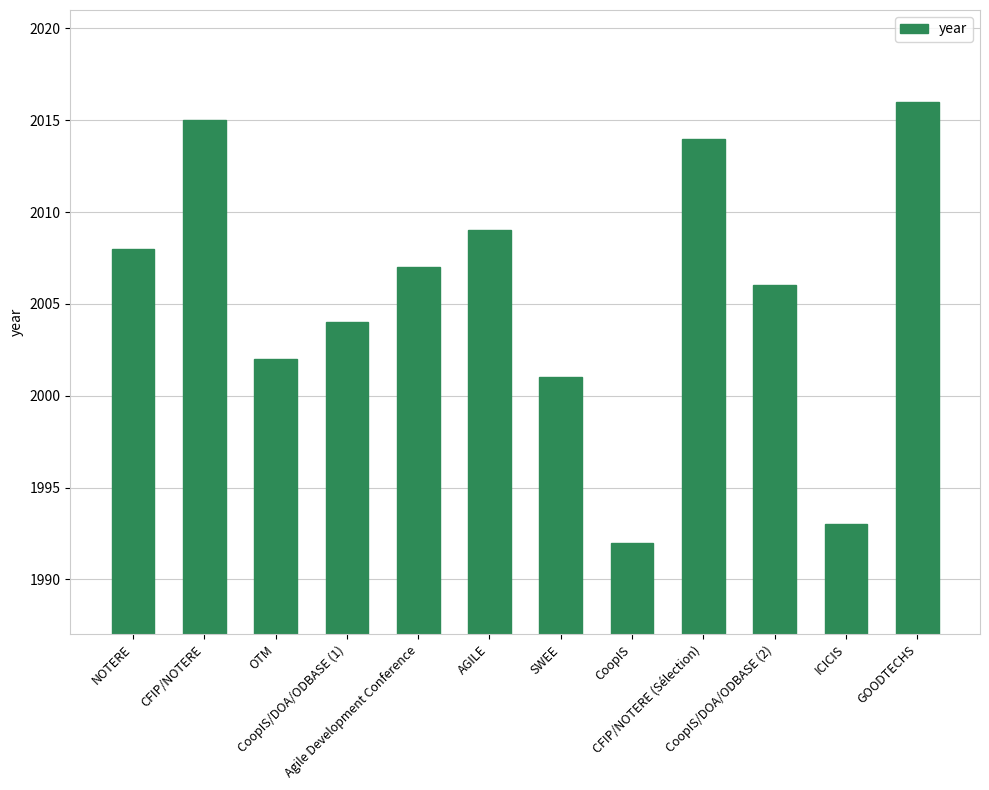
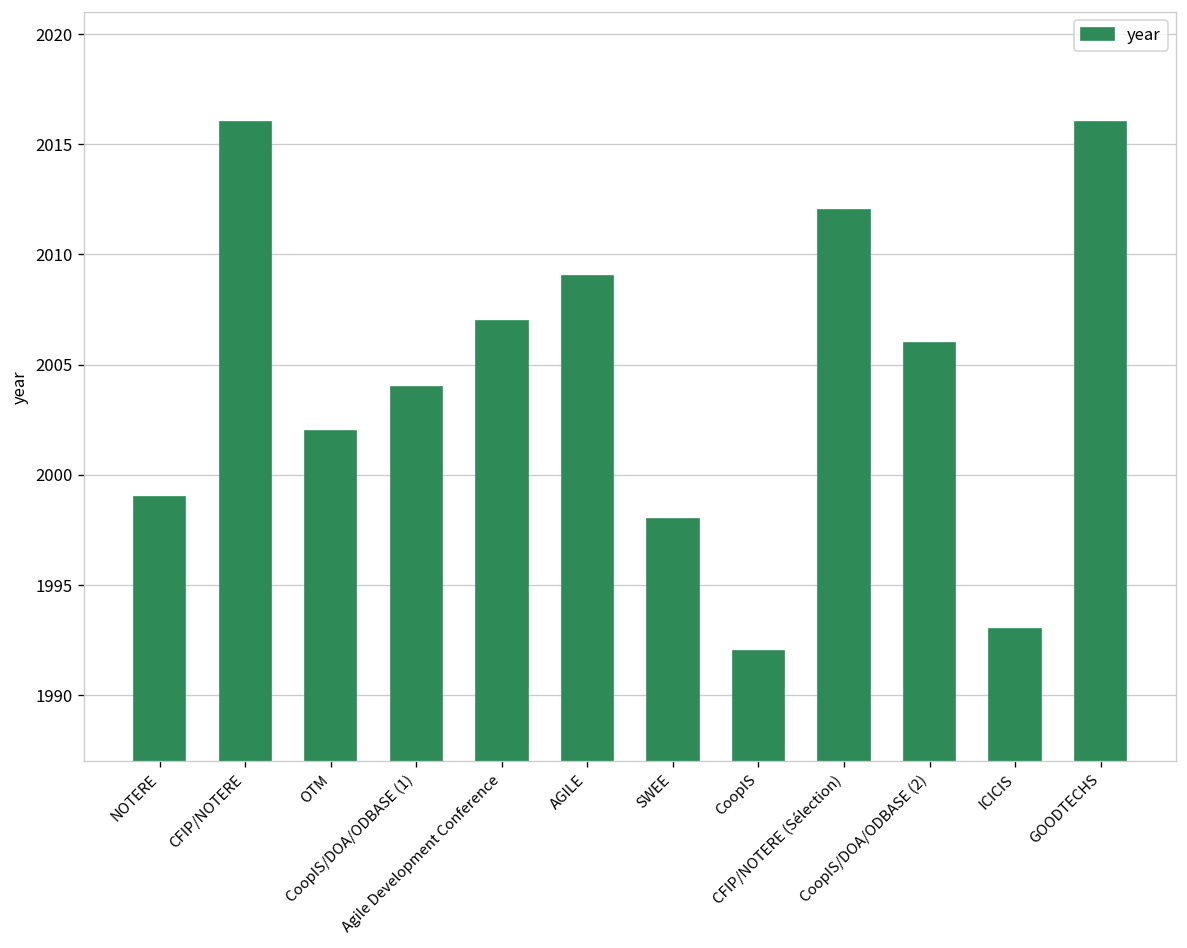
  {
-   "NOTERE": 2008,
-   "CFIP/NOTERE": 2015,
+   "NOTERE": 1999,
+   "CFIP/NOTERE": 2016,
    "OTM": 2002,
    "CoopIS/DOA/ODBASE (1)": 2004,
    "Agile Development Conference": 2007,
    "AGILE": 2009,
-   "SWEE": 2001,
+   "SWEE": 1998,
    "CoopIS": 1992,
-   "CFIP/NOTERE (Sélection)": 2014,
+   "CFIP/NOTERE (Sélection)": 2012,
    "CoopIS/DOA/ODBASE (2)": 2006,
    "ICICIS": 1993,
    "GOODTECHS": 2016
  }
